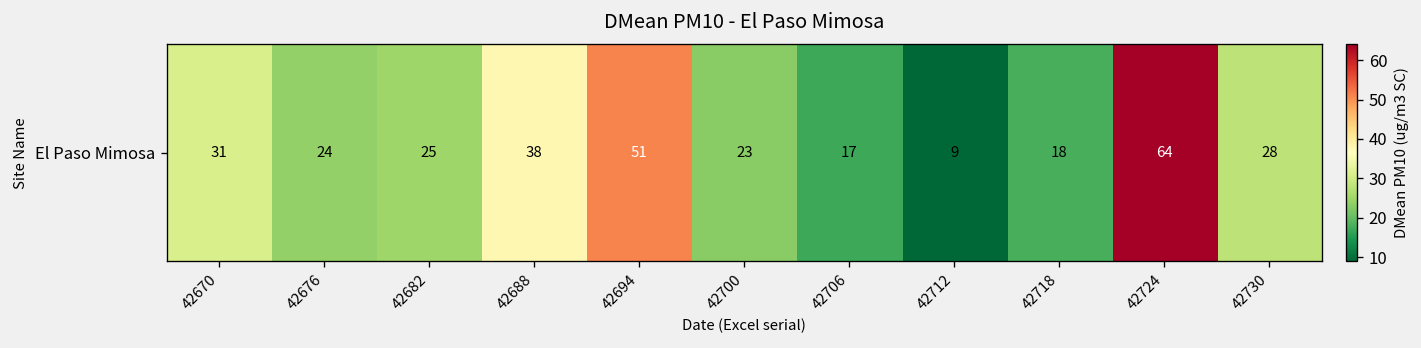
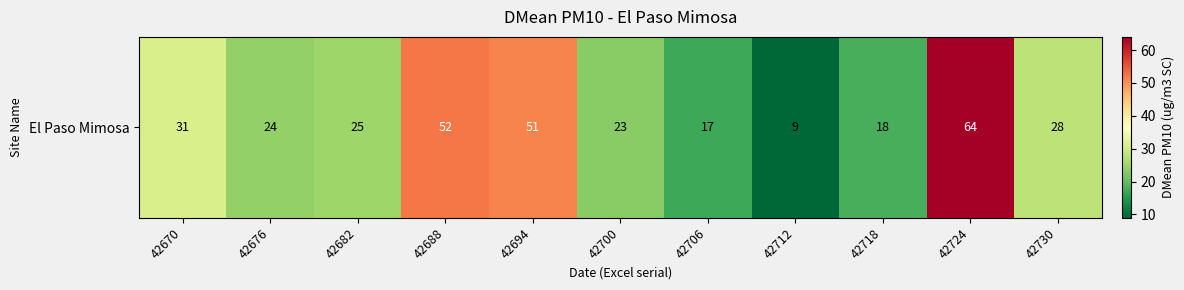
  {
    "El Paso Mimosa": {
      "42670": 31,
      "42676": 24,
      "42682": 25,
-     "42688": 38,
+     "42688": 52,
      "42694": 51,
      "42700": 23,
      "42706": 17,
      "42712": 9,
      "42718": 18,
      "42724": 64,
      "42730": 28
    }
  }
